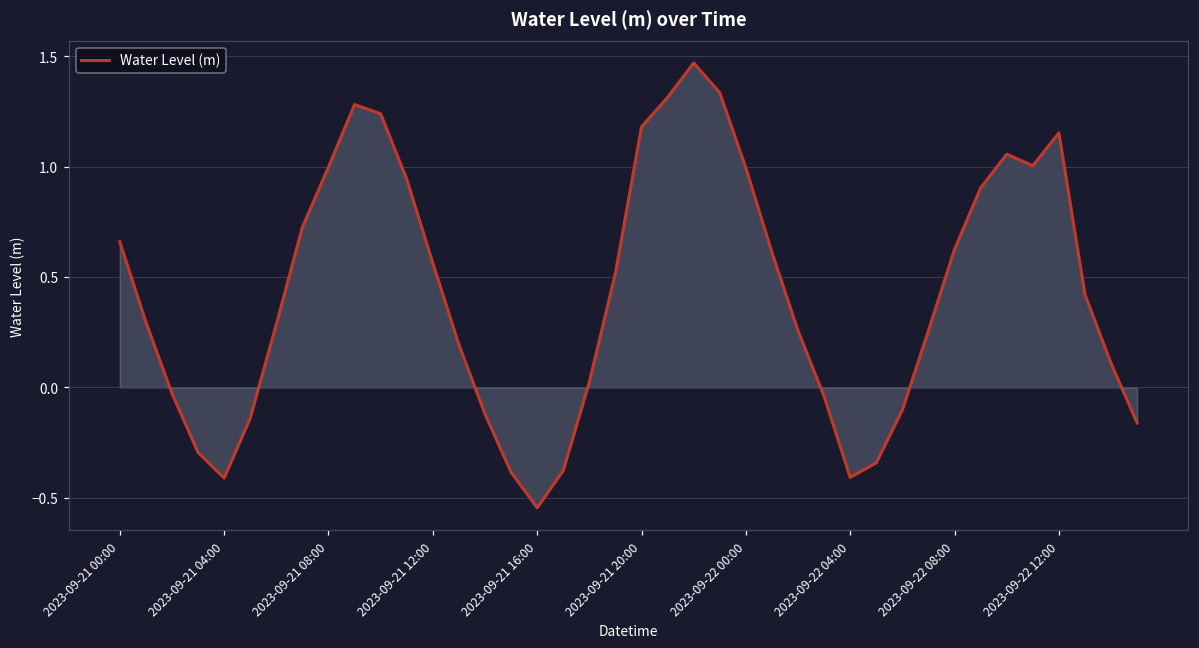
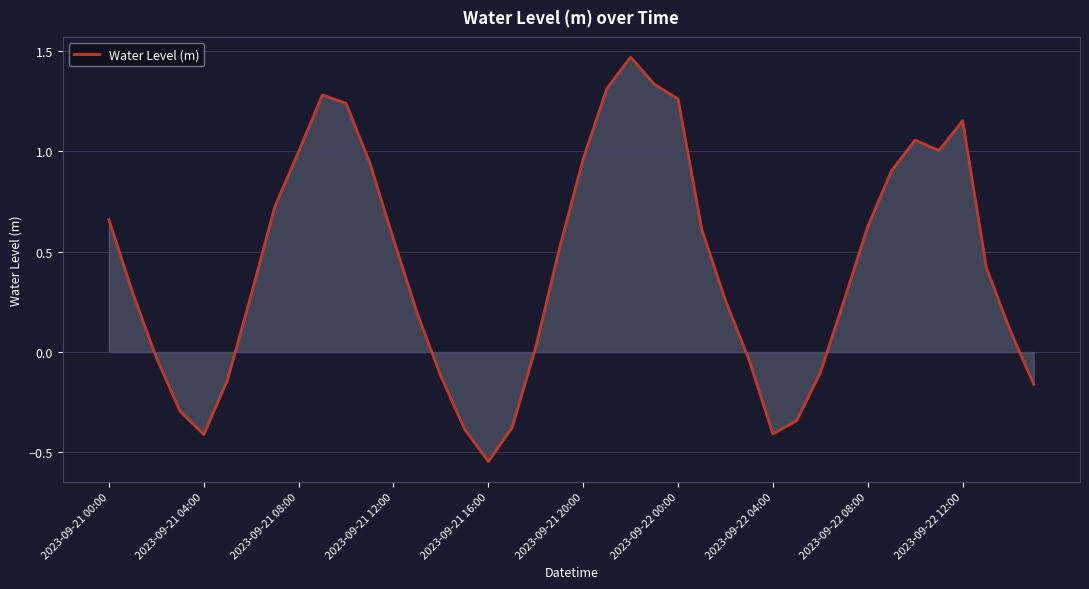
  {
    "Water Level (m)": {
      "2023-09-21 04:00": -0.41,
      "2023-09-21 16:00": -0.55,
-     "2023-09-21 20:00": 1.18,
-     "2023-09-22 00:00": 0.99,
+     "2023-09-21 20:00": 0.96,
+     "2023-09-22 00:00": 1.26,
      "2023-09-22 04:00": -0.41
    }
  }
